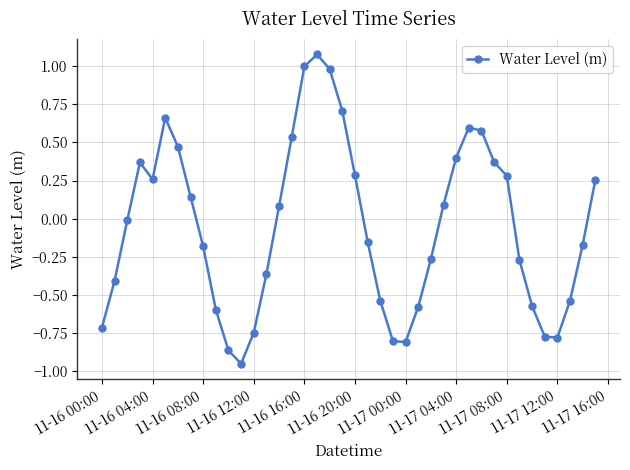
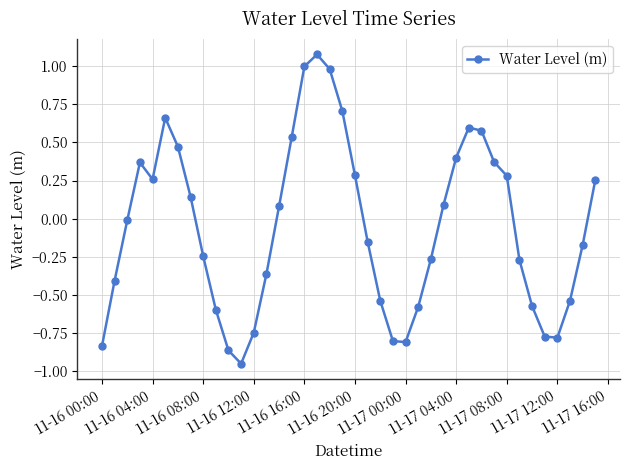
  {
-   "11-16 00:00": -0.72,
+   "11-16 00:00": -0.84,
    "11-16 04:00": 0.26,
-   "11-16 08:00": -0.18,
+   "11-16 08:00": -0.25,
    "11-16 12:00": -0.75,
    "11-16 16:00": 1.00,
    "11-16 20:00": 0.28,
    "11-17 00:00": -0.81,
    "11-17 04:00": 0.40,
    "11-17 08:00": 0.28,
    "11-17 12:00": -0.78
  }
